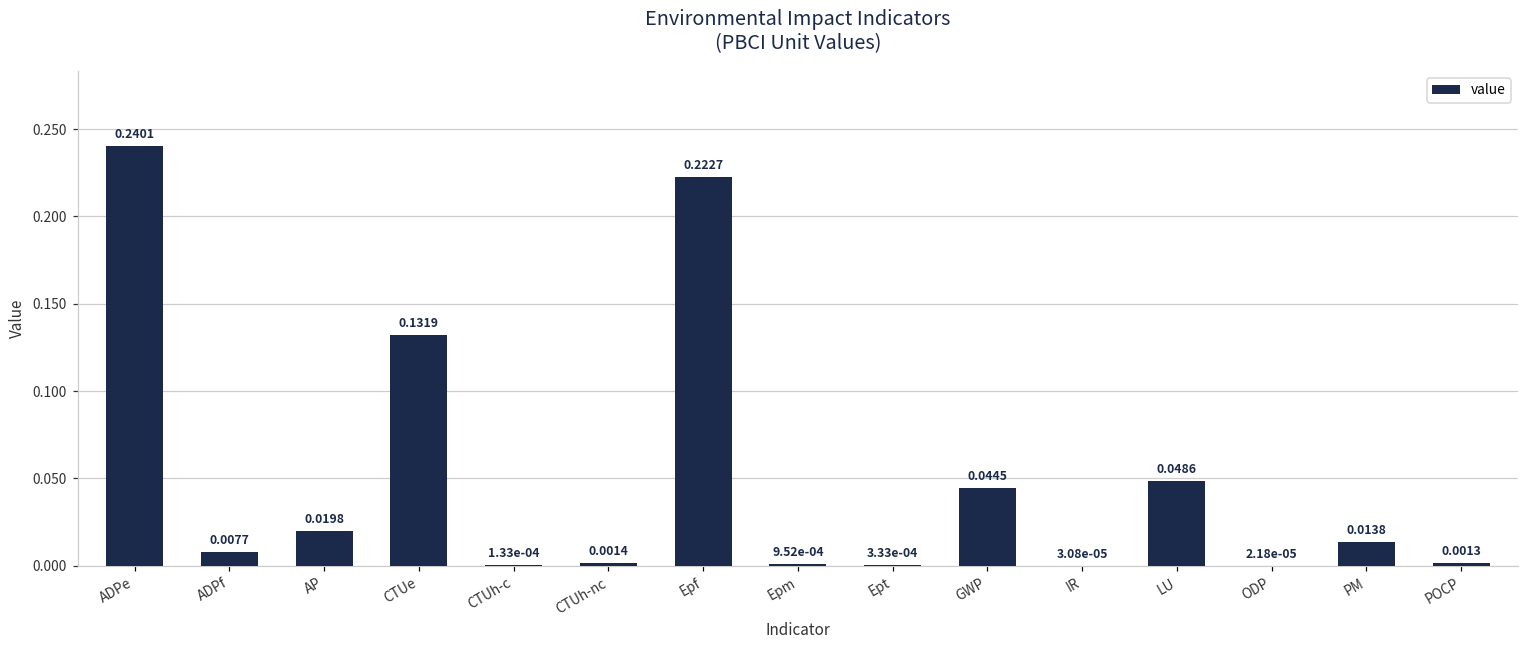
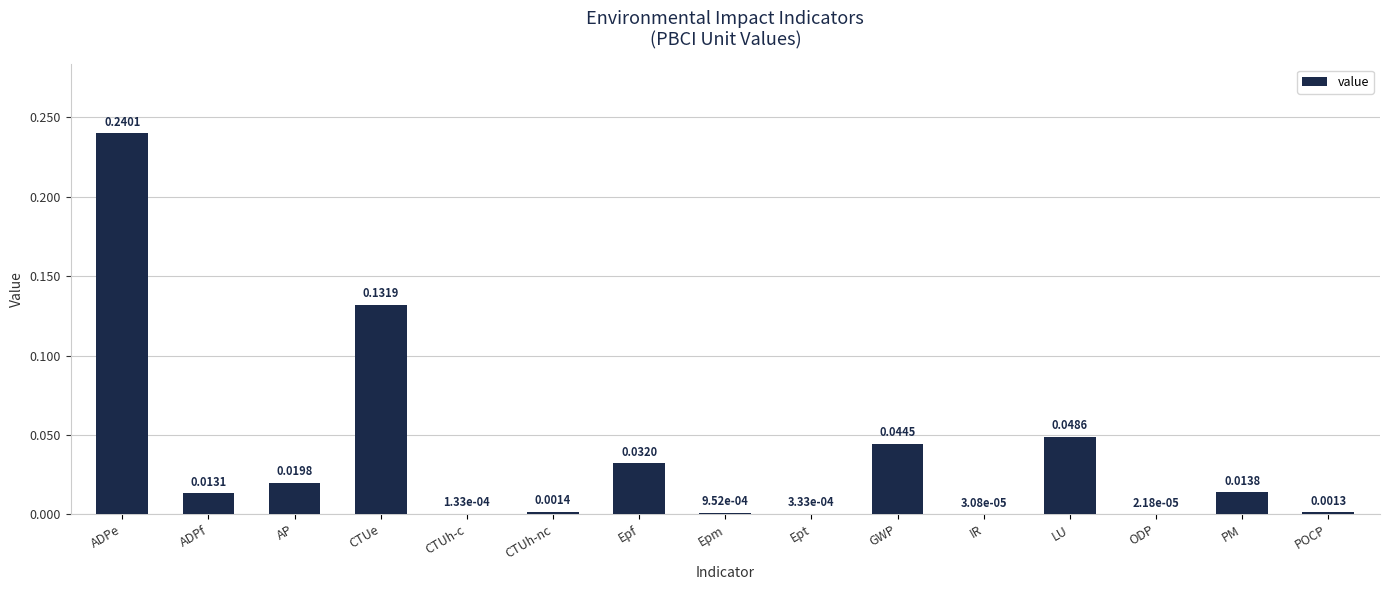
  {
    "ADPe": "0.2401",
-   "ADPf": "0.0077",
+   "ADPf": "0.0131",
    "AP": "0.0198",
    "CTUe": "0.1319",
    "CTUh-c": "1.33e-04",
    "CTUh-nc": "0.0014",
-   "Epf": "0.2227",
+   "Epf": "0.0320",
    "Epm": "9.52e-04",
    "Ept": "3.33e-04",
    "GWP": "0.0445",
    "IR": "3.08e-05",
    "LU": "0.0486",
    "ODP": "2.18e-05",
    "PM": "0.0138",
    "POCP": "0.0013"
  }
